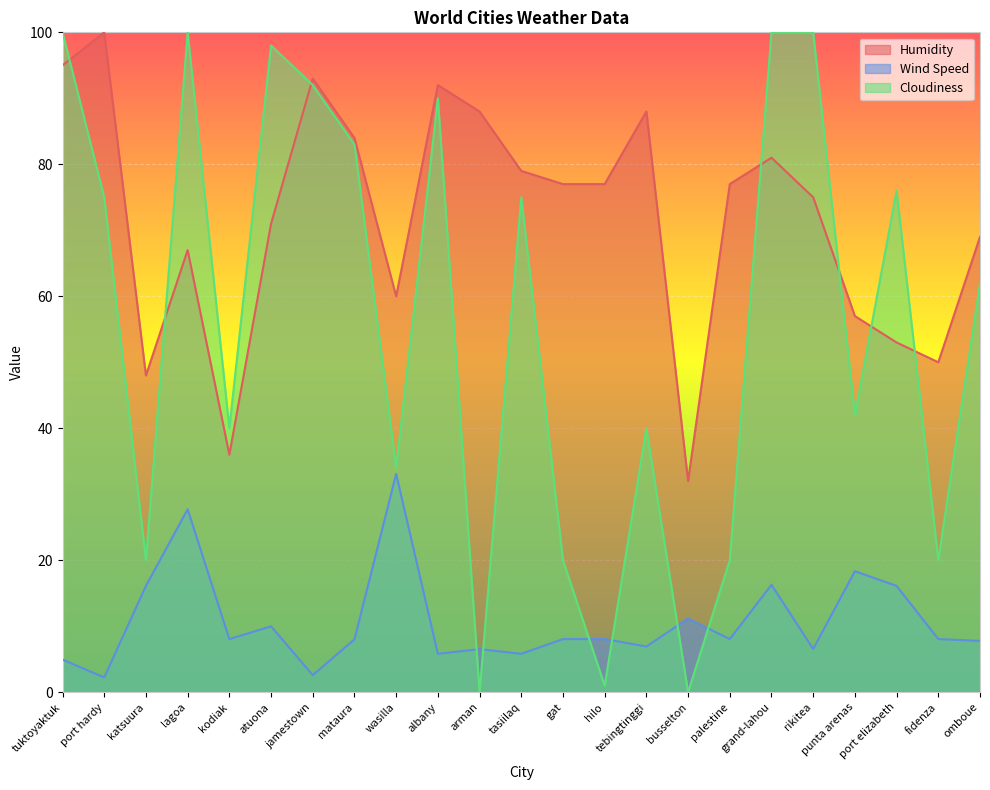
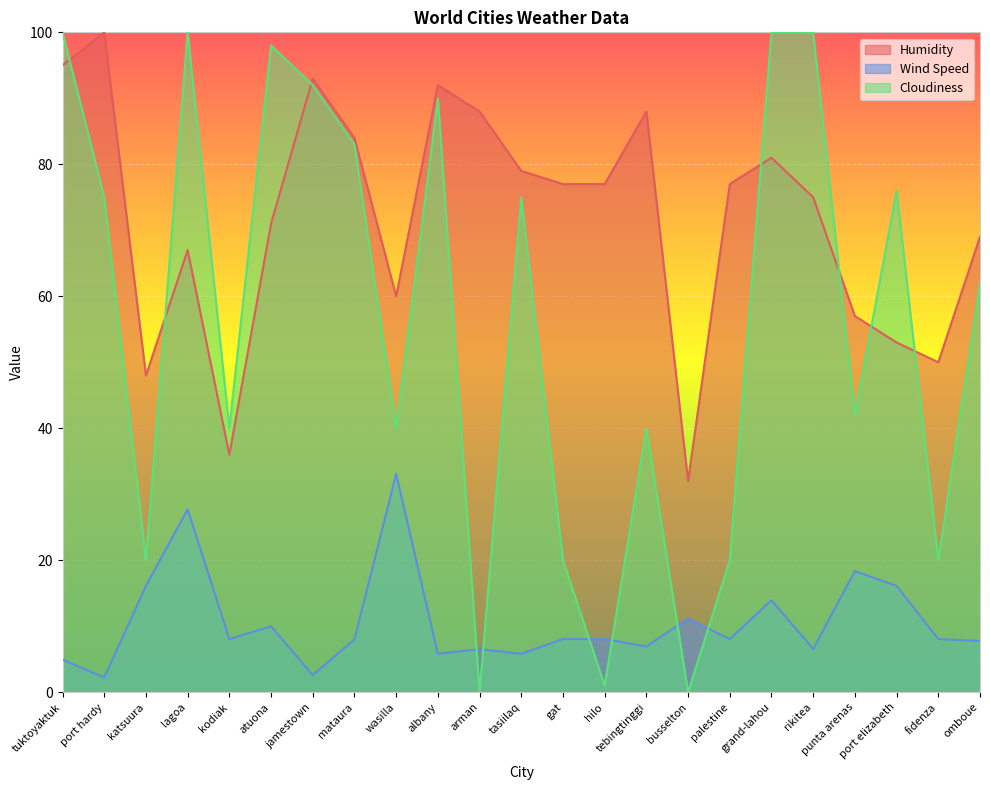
  {
    "Humidity": {
      "tuktoyaktuk": 95,
      "port hardy": 100,
      "katsuura": 48,
      "lagoa": 67,
      "kodiak": 36,
      "atuona": 71,
      "jamestown": 93,
      "mataura": 84,
      "wasilla": 60,
      "albany": 92,
      "arman": 88,
      "tasiilaq": 79,
      "gat": 77,
      "hilo": 77,
      "tebingtinggi": 88,
      "busselton": 32,
      "palestine": 77,
      "grand-lahou": 81,
      "rikitea": 75,
      "punta arenas": 57,
      "port elizabeth": 53,
      "fidenza": 50,
      "omboue": 69
    },
    "Wind Speed": {
      "tuktoyaktuk": 5,
      "port hardy": 2,
      "katsuura": 16,
      "lagoa": 28,
      "kodiak": 8,
      "atuona": 10,
      "jamestown": 3,
      "mataura": 8,
      "wasilla": 33,
      "albany": 6,
      "arman": 7,
      "tasiilaq": 6,
      "gat": 8,
      "hilo": 8,
      "tebingtinggi": 7,
      "busselton": 11,
      "palestine": 8,
-     "grand-lahou": 16,
+     "grand-lahou": 14,
      "rikitea": 7,
      "punta arenas": 18,
      "port elizabeth": 16,
      "fidenza": 8,
      "omboue": 8
    },
    "Cloudiness": {
      "tuktoyaktuk": 100,
      "port hardy": 75,
      "katsuura": 20,
      "lagoa": 100,
      "kodiak": 40,
      "atuona": 98,
      "jamestown": 92,
      "mataura": 83,
-     "wasilla": 34,
+     "wasilla": 40,
      "albany": 90,
      "arman": 0,
      "tasiilaq": 75,
      "gat": 20,
      "hilo": 1,
      "tebingtinggi": 40,
      "busselton": 0,
      "palestine": 20,
      "grand-lahou": 100,
      "rikitea": 100,
      "punta arenas": 42,
      "port elizabeth": 76,
      "fidenza": 20,
      "omboue": 62
    }
  }
